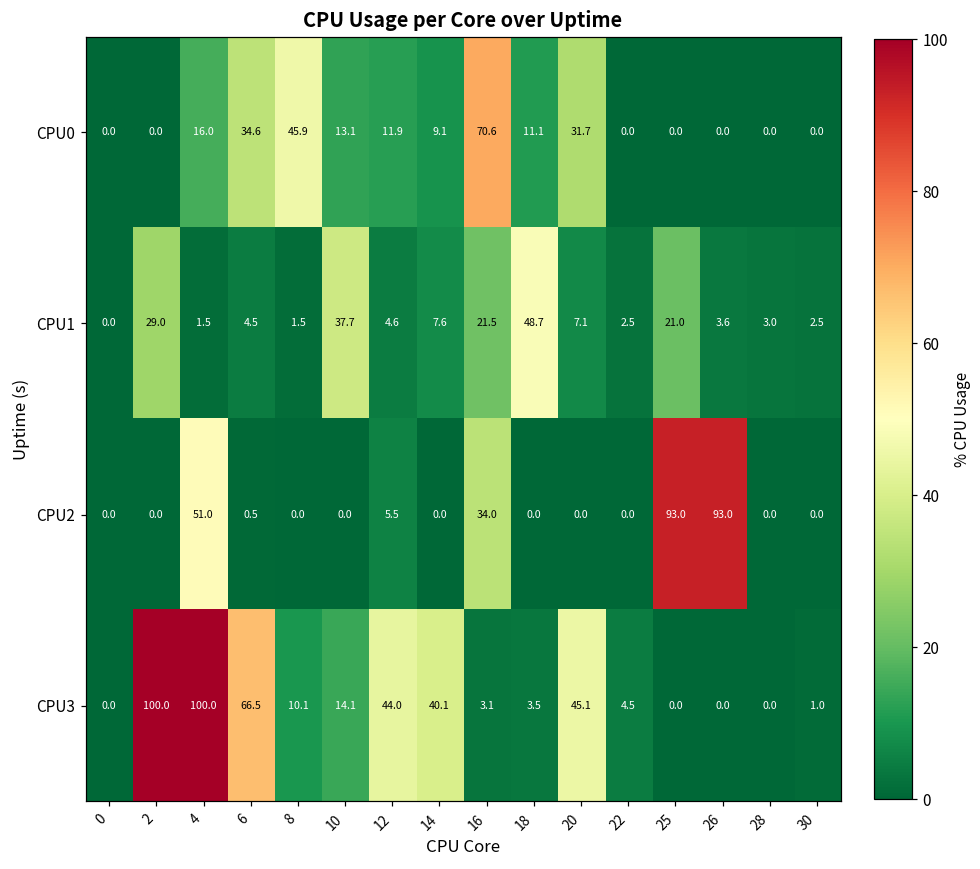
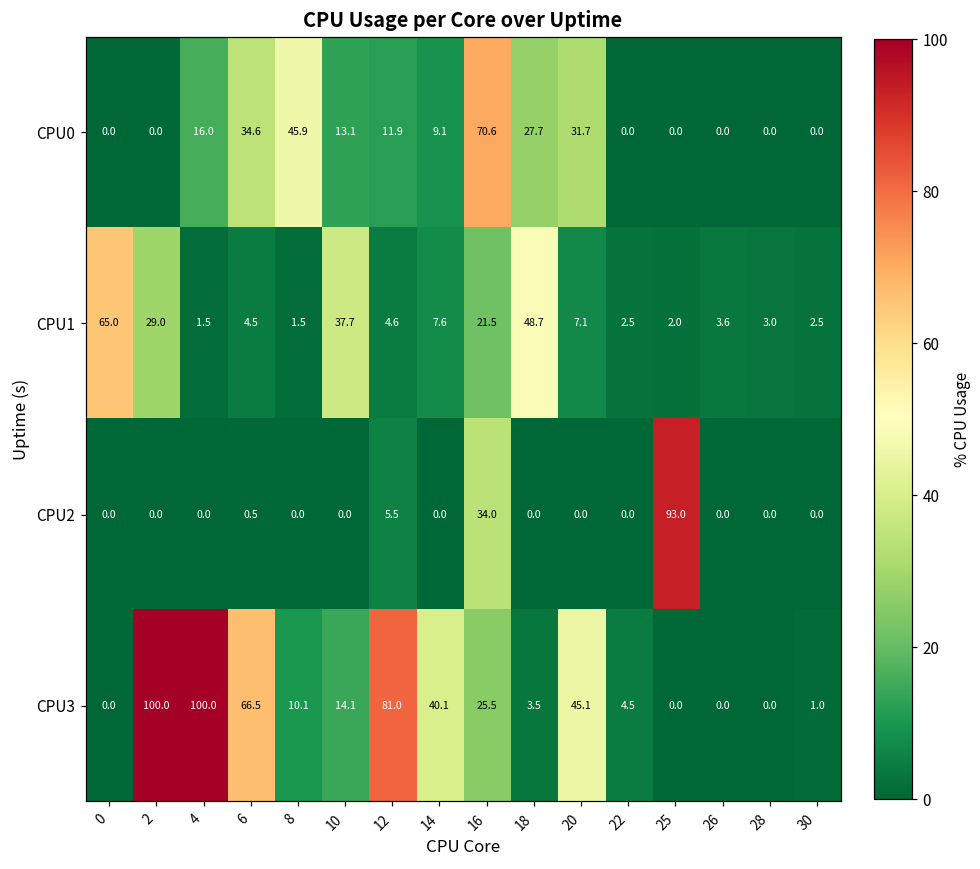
  {
    "CPU0": {
      "0": 0.0,
      "2": 0.0,
      "4": 16.0,
      "6": 34.6,
      "8": 45.9,
      "10": 13.1,
      "12": 11.9,
      "14": 9.1,
      "16": 70.6,
-     "18": 11.1,
+     "18": 27.7,
      "20": 31.7,
      "22": 0.0,
      "25": 0.0,
      "26": 0.0,
      "28": 0.0,
      "30": 0.0
    },
    "CPU1": {
-     "0": 0.0,
+     "0": 65.0,
      "2": 29.0,
      "4": 1.5,
      "6": 4.5,
      "8": 1.5,
      "10": 37.7,
      "12": 4.6,
      "14": 7.6,
      "16": 21.5,
      "18": 48.7,
      "20": 7.1,
      "22": 2.5,
-     "25": 21.0,
+     "25": 2.0,
      "26": 3.6,
      "28": 3.0,
      "30": 2.5
    },
    "CPU2": {
      "0": 0.0,
      "2": 0.0,
-     "4": 51.0,
+     "4": 0.0,
      "6": 0.5,
      "8": 0.0,
      "10": 0.0,
      "12": 5.5,
      "14": 0.0,
      "16": 34.0,
      "18": 0.0,
      "20": 0.0,
      "22": 0.0,
      "25": 93.0,
-     "26": 93.0,
+     "26": 0.0,
      "28": 0.0,
      "30": 0.0
    },
    "CPU3": {
      "0": 0.0,
      "2": 100.0,
      "4": 100.0,
      "6": 66.5,
      "8": 10.1,
      "10": 14.1,
-     "12": 44.0,
+     "12": 81.0,
      "14": 40.1,
-     "16": 3.1,
+     "16": 25.5,
      "18": 3.5,
      "20": 45.1,
      "22": 4.5,
      "25": 0.0,
      "26": 0.0,
      "28": 0.0,
      "30": 1.0
    }
  }
